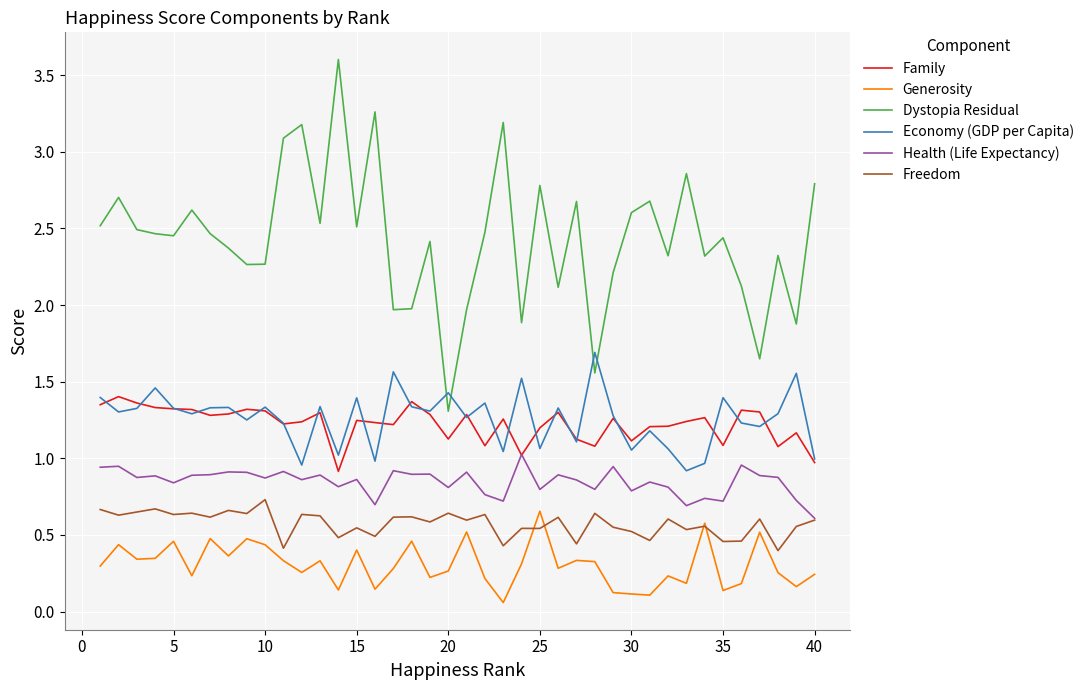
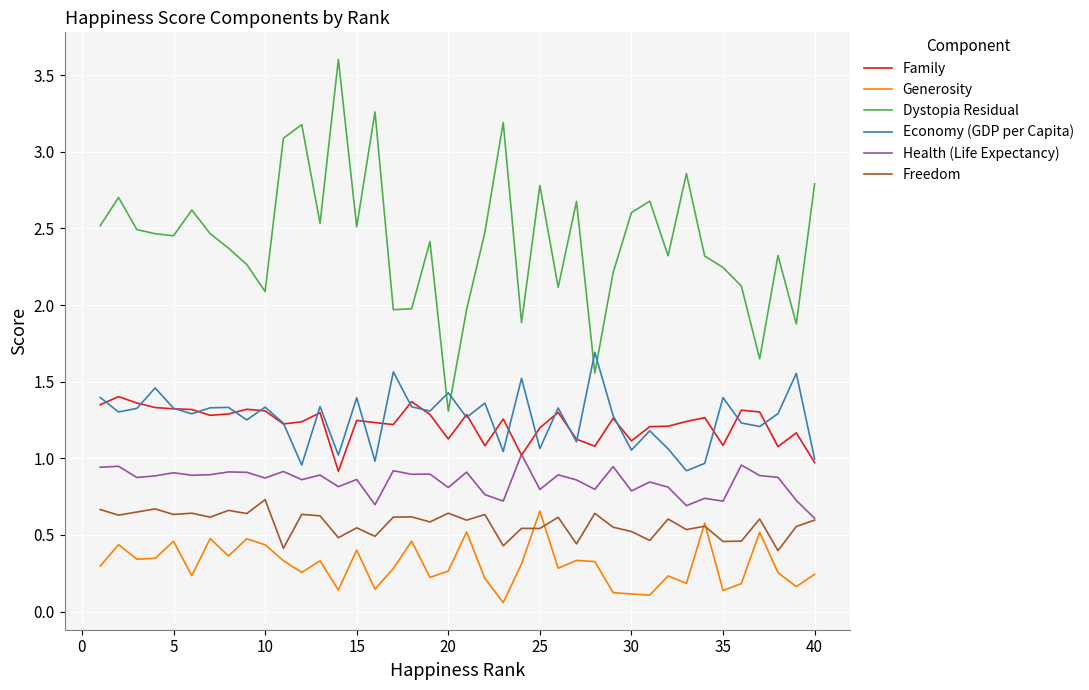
  {
    "Family": {
      "10": 1.31,
      "15": 1.25,
      "20": 1.13,
      "25": 1.20,
      "30": 1.11,
      "35": 1.08,
      "40": 0.97
    },
    "Generosity": {
      "5": 0.46,
      "10": 0.44,
      "15": 0.40,
      "20": 0.26,
      "25": 0.66,
      "30": 0.11,
      "35": 0.14,
      "40": 0.24
    },
    "Dystopia Residual": {
      "5": 2.45,
-     "10": 2.27,
+     "10": 2.09,
      "15": 2.51,
      "20": 1.31,
      "25": 2.78,
      "30": 2.60,
-     "35": 2.44,
+     "35": 2.25,
      "40": 2.79
    },
    "Economy (GDP per Capita)": {
      "10": 1.33,
      "15": 1.39,
      "20": 1.43,
      "25": 1.06,
      "30": 1.05,
      "35": 1.40,
      "40": 1.00
    },
    "Health (Life Expectancy)": {
-     "5": 0.84,
+     "5": 0.91,
      "10": 0.87,
      "15": 0.86,
      "20": 0.81,
      "25": 0.80,
      "30": 0.79,
      "35": 0.72
    },
    "Freedom": {
      "5": 0.63,
      "10": 0.73,
      "15": 0.55,
      "20": 0.64,
      "25": 0.54,
      "30": 0.52,
      "35": 0.46
    }
  }
